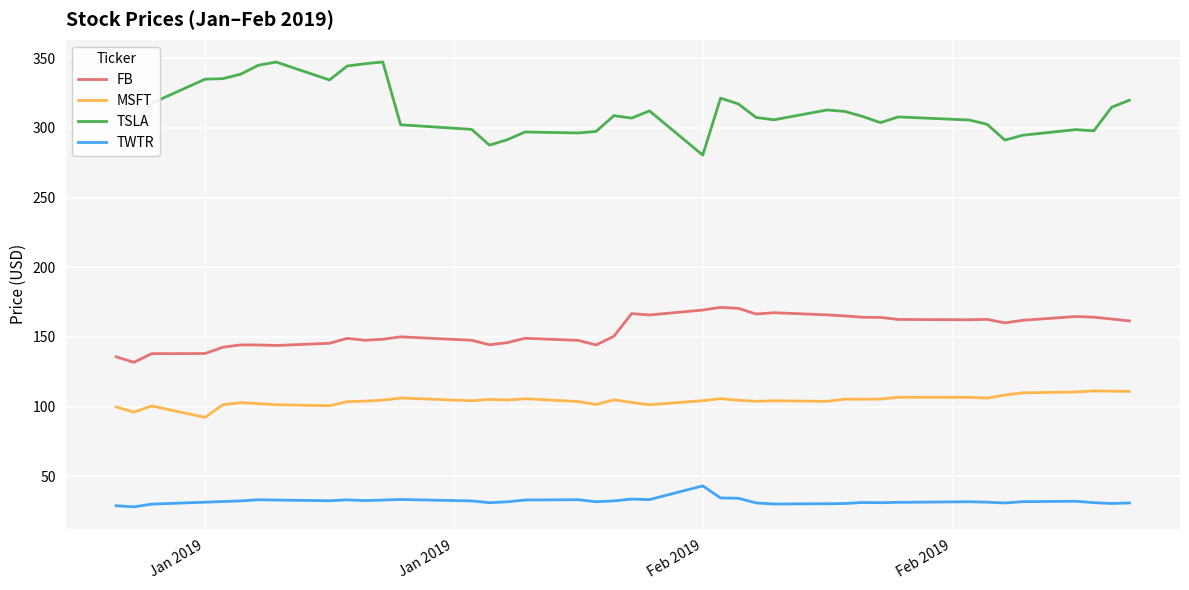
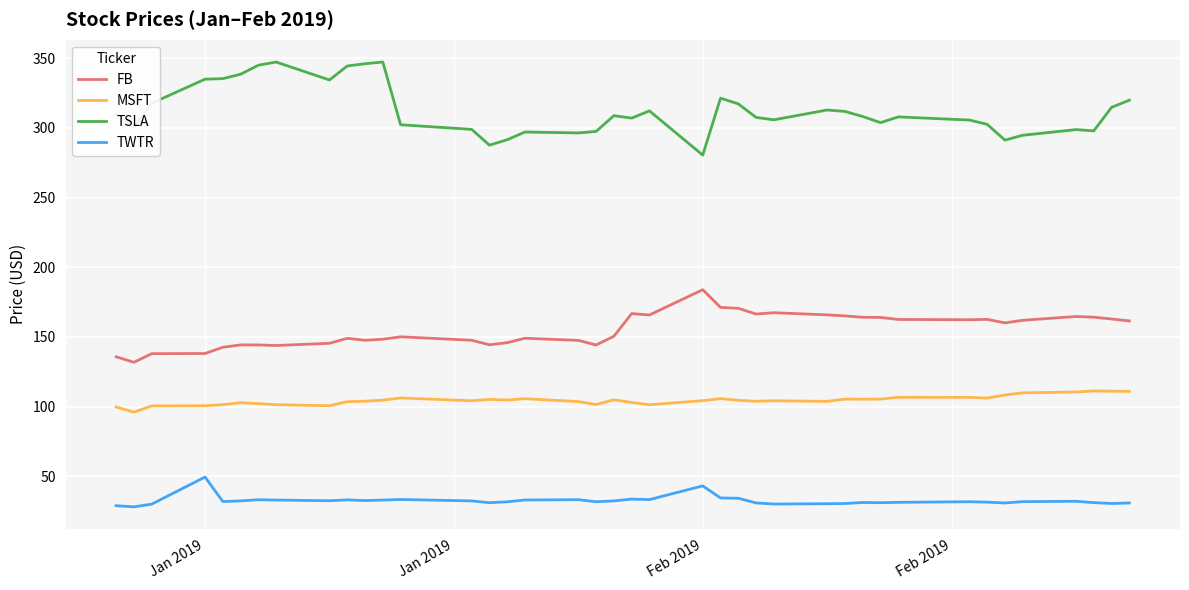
  {
    "FB": {
      "Jan 2019": 138,
-     "Feb 2019": 169
+     "Feb 2019": 184
    },
    "MSFT": {
-     "Jan 2019": 92,
+     "Jan 2019": 101,
      "Feb 2019": 104
    },
    "TSLA": {
      "Jan 2019": 335,
      "Feb 2019": 280
    },
    "TWTR": {
-     "Jan 2019": 31,
+     "Jan 2019": 49,
      "Feb 2019": 43
    }
  }
